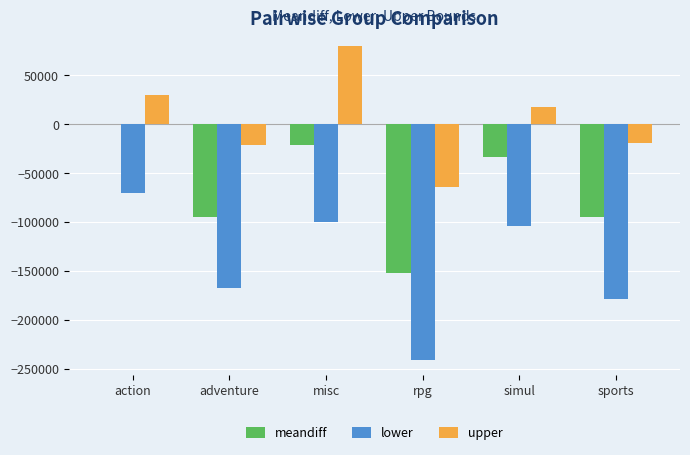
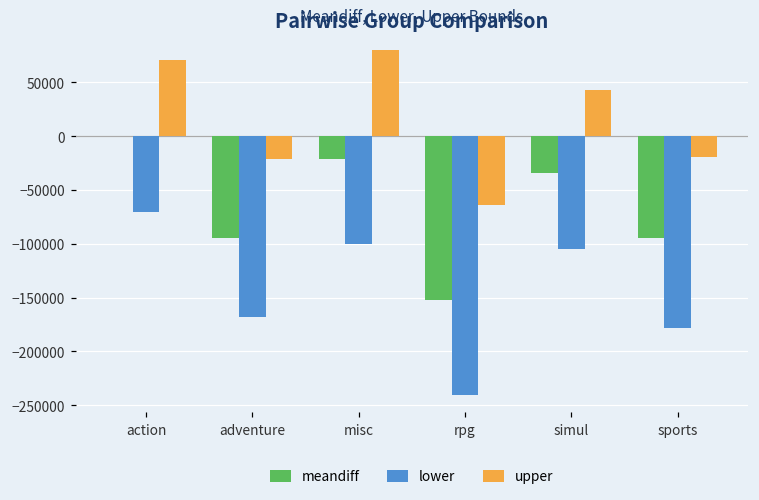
  {
    "meandiff": {
      "adventure": -90000,
      "misc": -20000,
      "rpg": -150000,
      "simul": -30000,
      "sports": -90000
    },
    "lower": {
      "action": -70000,
      "adventure": -170000,
      "misc": -100000,
      "rpg": -240000,
      "simul": -100000,
      "sports": -180000
    },
    "upper": {
-     "action": 30000,
+     "action": 70000,
      "adventure": -20000,
      "misc": 80000,
      "rpg": -60000,
-     "simul": 20000,
+     "simul": 40000,
      "sports": -20000
    }
  }
